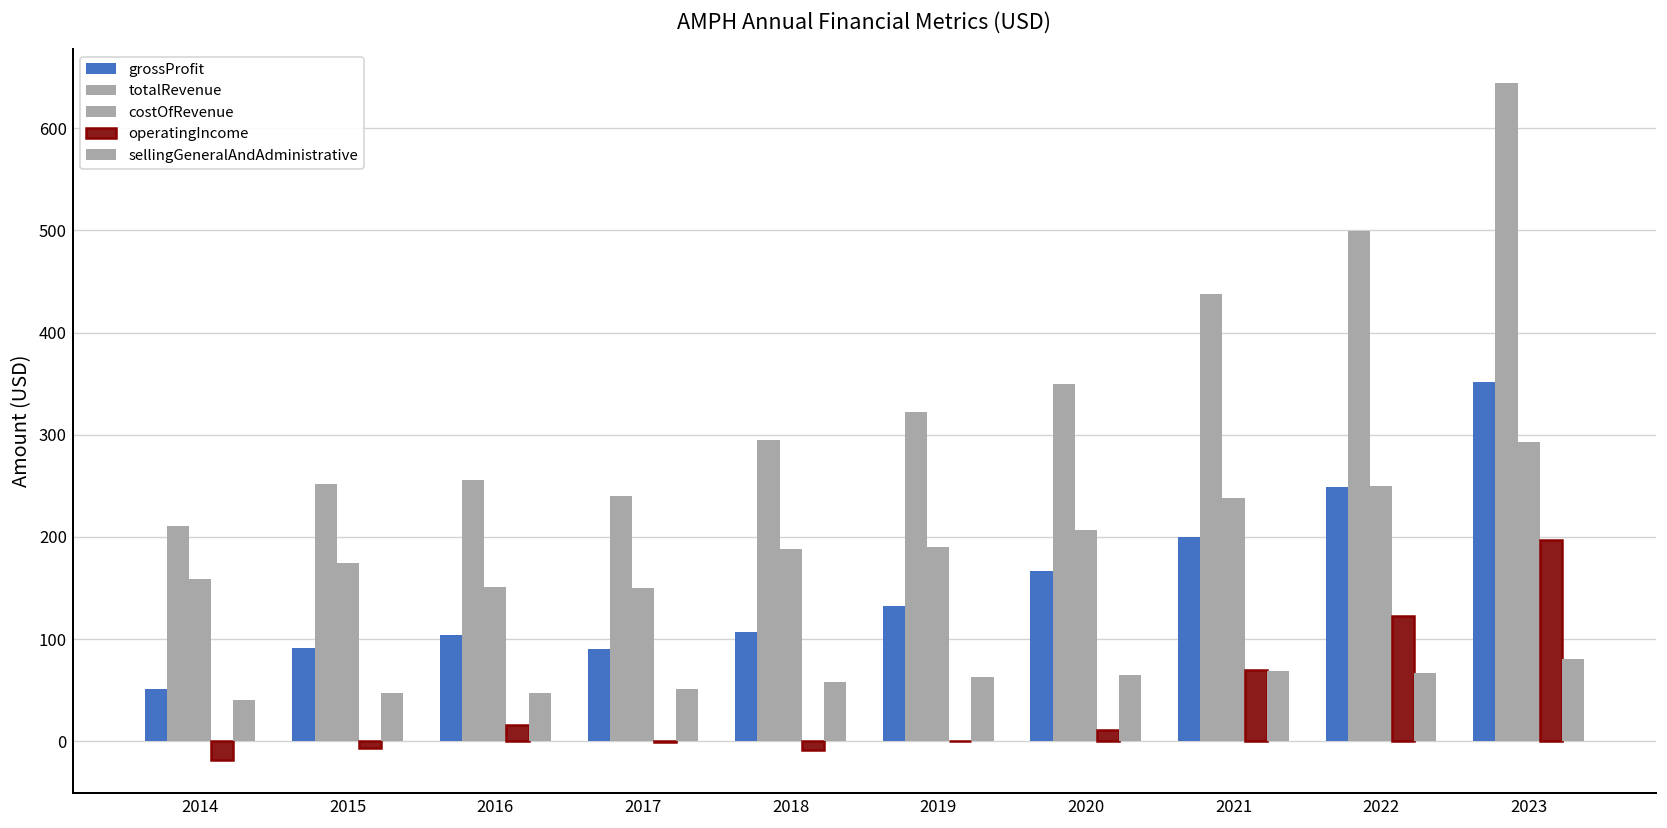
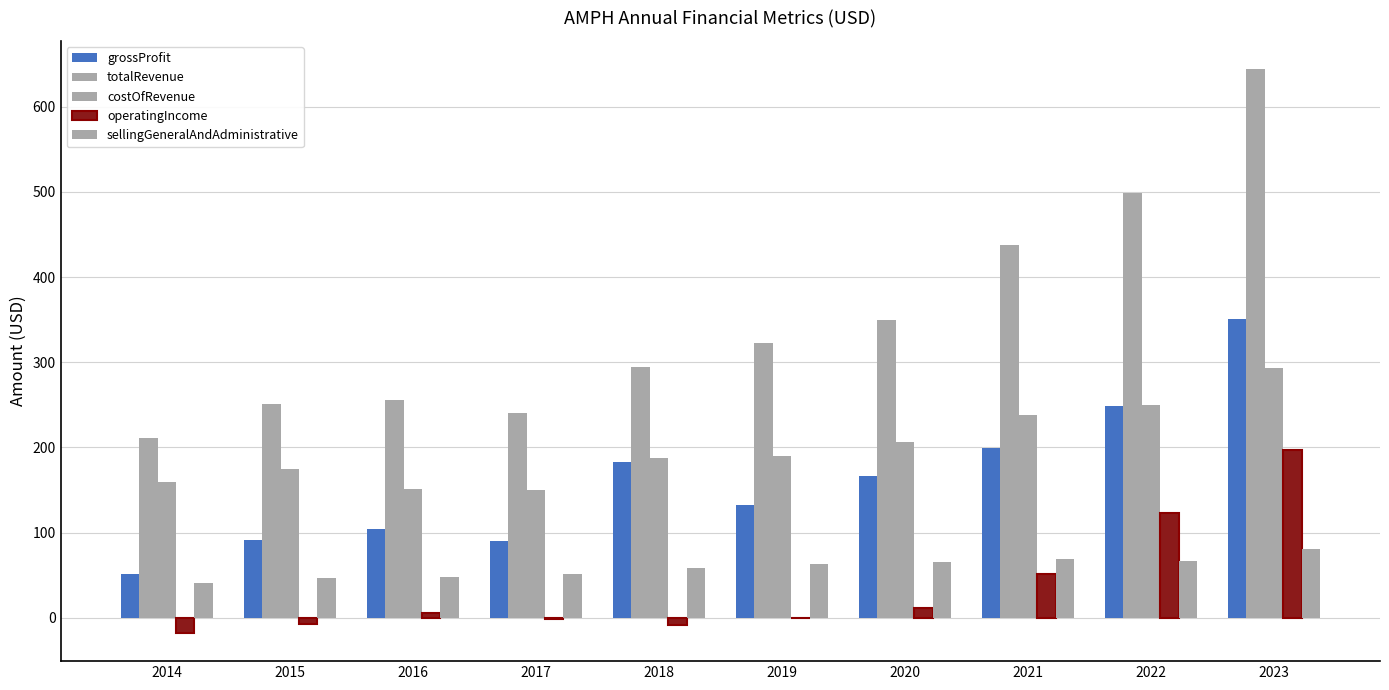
  {
    "grossProfit": {
      "2014": 50,
      "2015": 90,
      "2016": 100,
      "2017": 90,
-     "2018": 110,
+     "2018": 180,
      "2019": 130,
      "2020": 170,
      "2021": 200,
      "2022": 250,
      "2023": 350
    },
    "operatingIncome": {
      "2014": -20,
      "2015": -10,
-     "2016": 20,
+     "2016": 10,
      "2018": -10,
      "2020": 10,
-     "2021": 70,
+     "2021": 50,
      "2022": 120,
      "2023": 200
    }
  }
